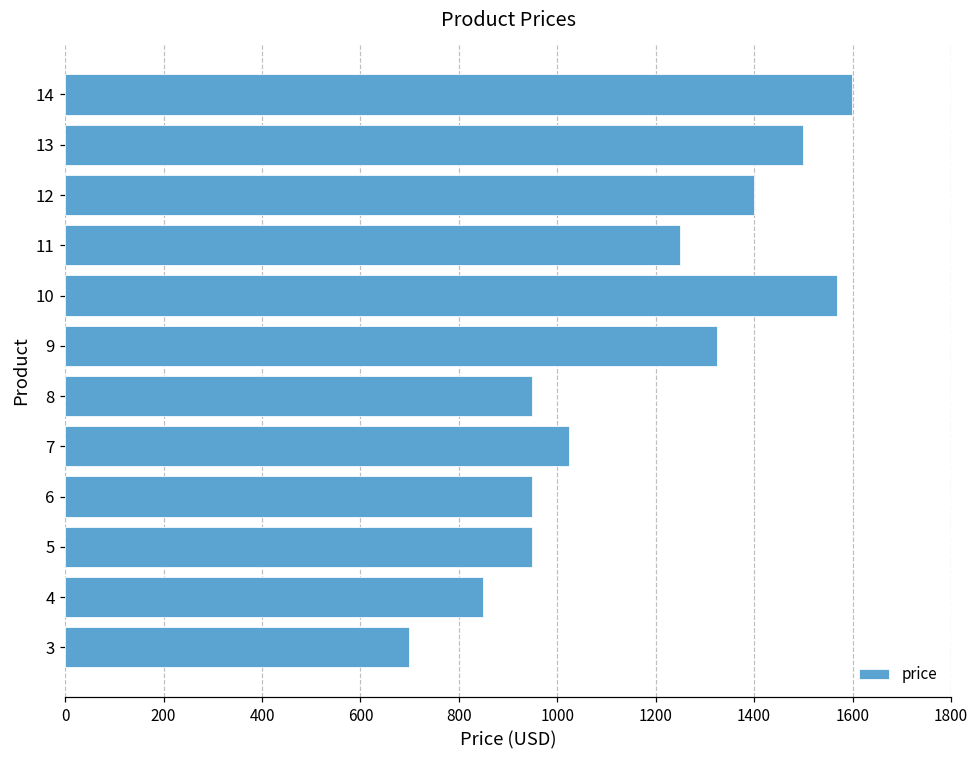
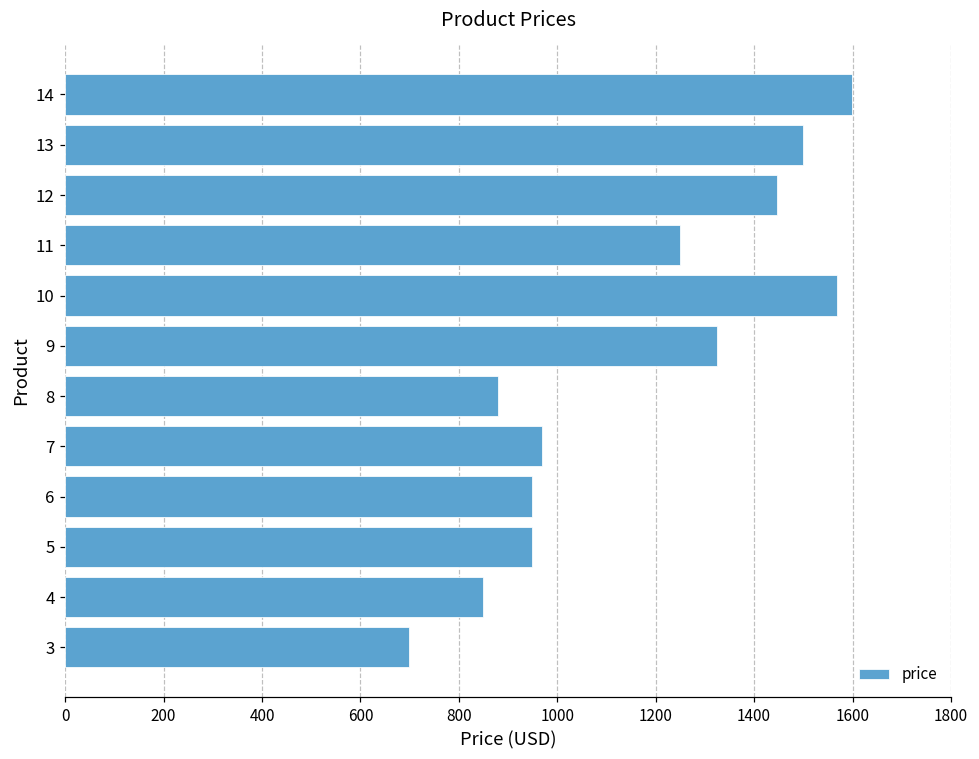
  {
    "14": 1600,
    "13": 1500,
-   "12": 1400,
+   "12": 1450,
    "11": 1250,
    "10": 1570,
    "9": 1330,
-   "8": 950,
-   "7": 1020,
+   "8": 880,
+   "7": 970,
    "6": 950,
    "5": 950,
    "4": 850,
    "3": 700
  }
